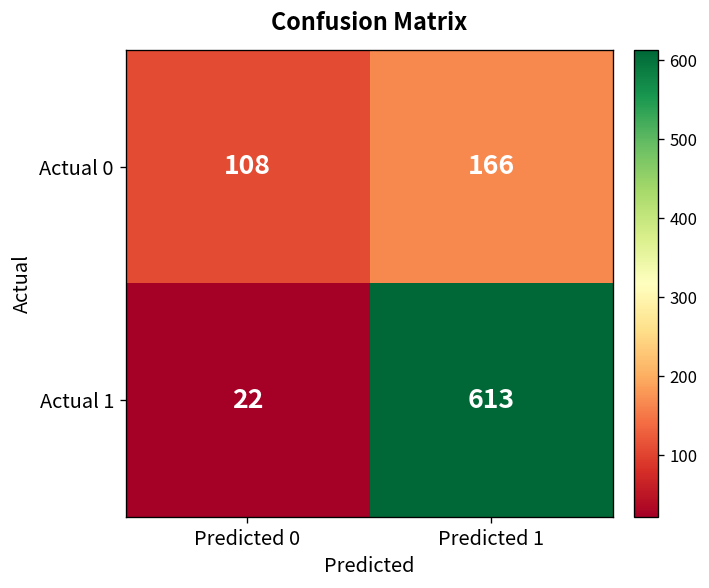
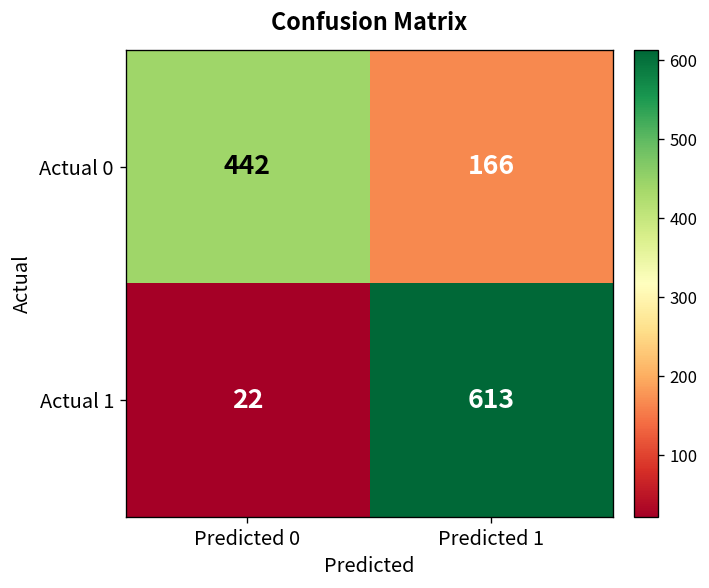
  {
    "Actual 0": {
-     "Predicted 0": 108,
+     "Predicted 0": 442,
      "Predicted 1": 166
    },
    "Actual 1": {
      "Predicted 0": 22,
      "Predicted 1": 613
    }
  }
